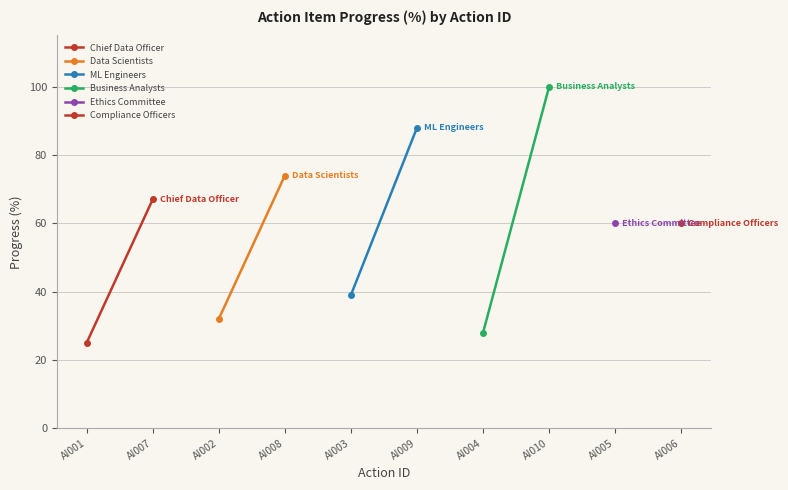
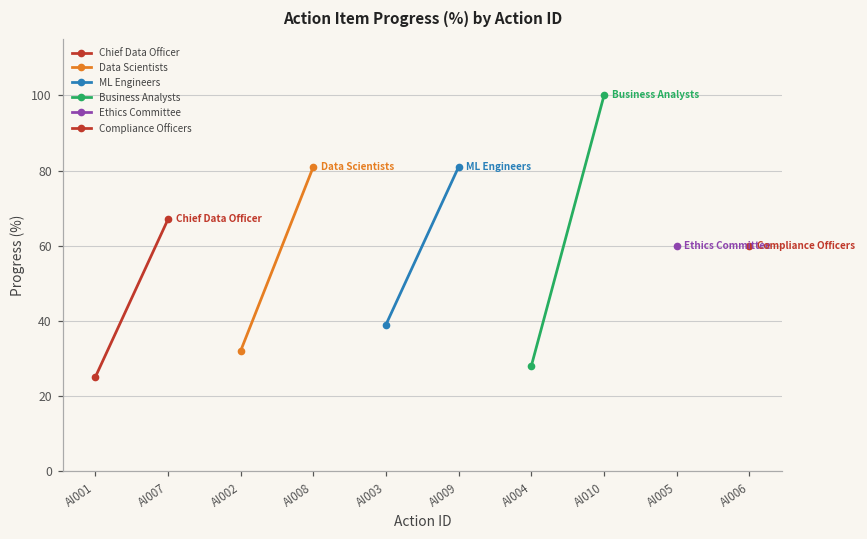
  {
    "Data Scientists": {
      "AI002": 32,
-     "AI008": 74
+     "AI008": 81
    },
    "ML Engineers": {
      "AI003": 39,
-     "AI009": 88
+     "AI009": 81
    },
    "Business Analysts": {
      "AI004": 28,
      "AI010": 100
    },
    "Ethics Committee": {
      "AI005": 60
    }
  }
